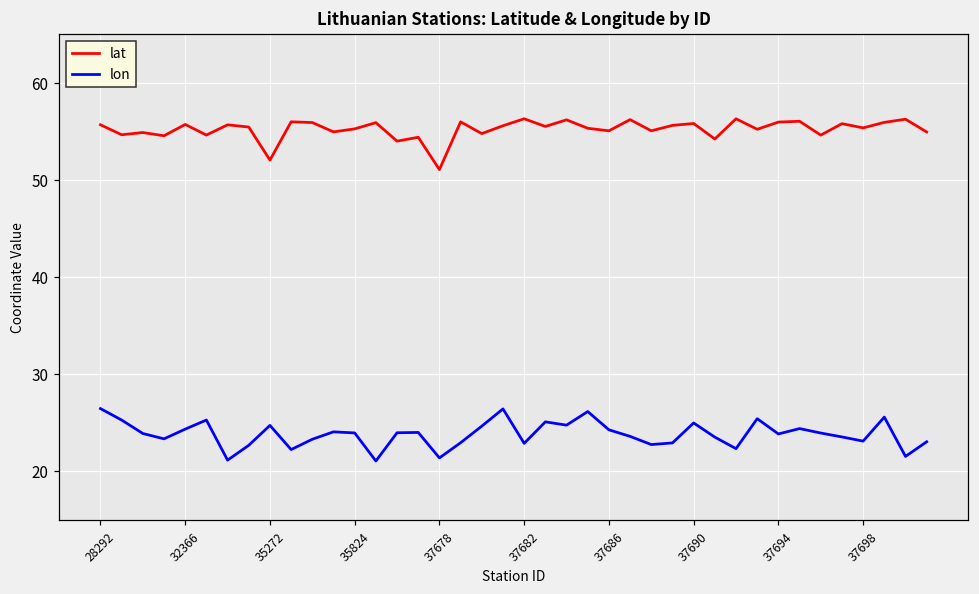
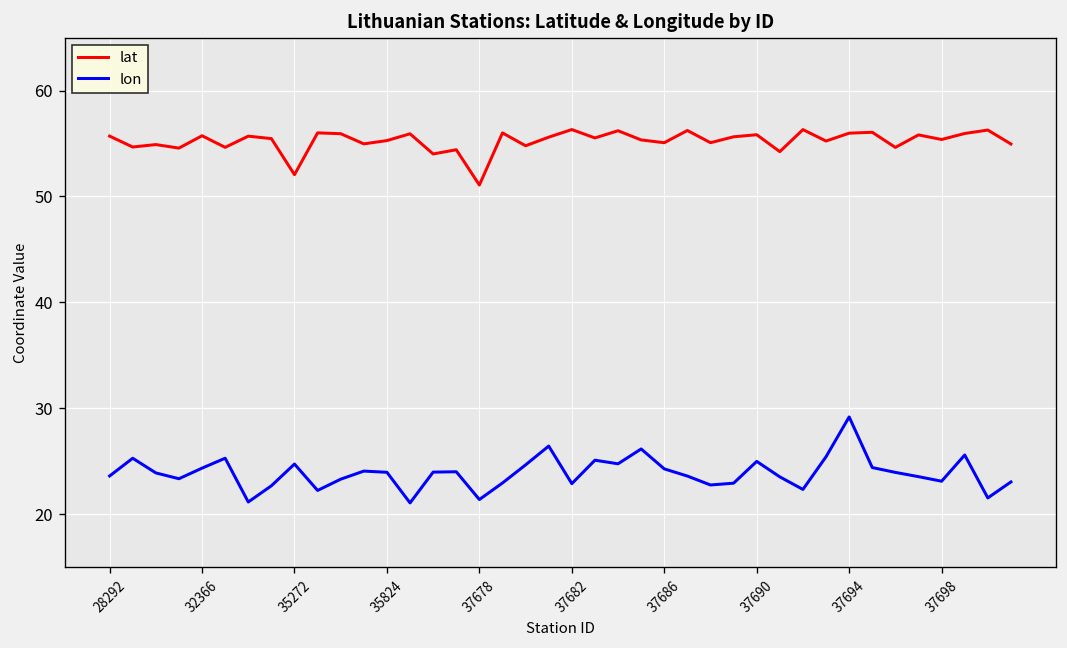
  {
    "lat": {
      "28292": 56,
      "32366": 56,
      "35272": 52,
      "35824": 55,
      "37678": 51,
      "37682": 56,
      "37686": 55,
      "37690": 56,
      "37694": 56,
      "37698": 55
    },
    "lon": {
-     "28292": 26,
+     "28292": 24,
      "32366": 24,
      "35272": 25,
      "35824": 24,
      "37678": 21,
      "37682": 23,
      "37686": 24,
      "37690": 25,
-     "37694": 24,
+     "37694": 29,
      "37698": 23
    }
  }
